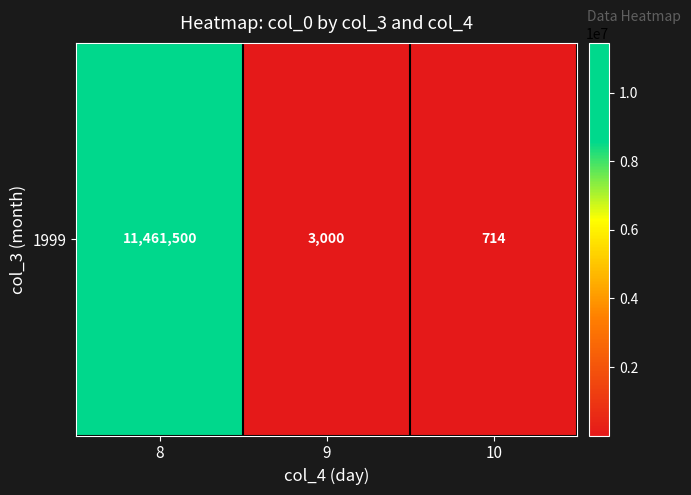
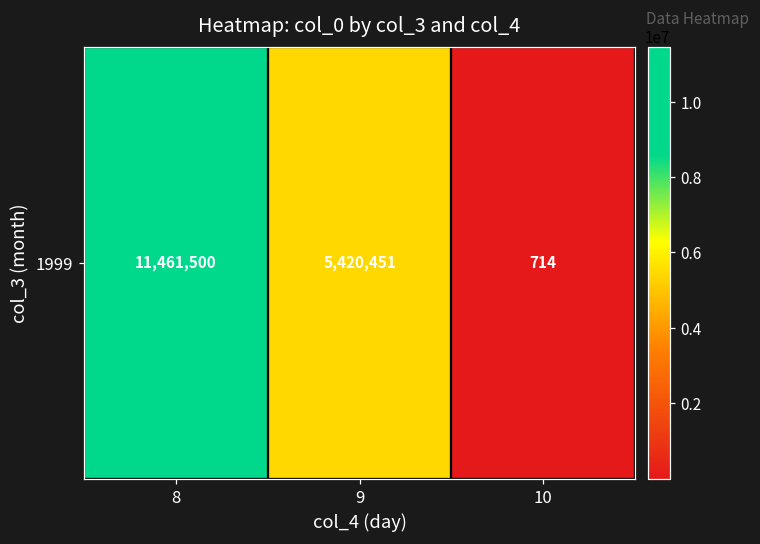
  {
    "1999": {
      "8": "11,461,500",
-     "9": "3,000",
+     "9": "5,420,451",
      "10": "714"
    }
  }
